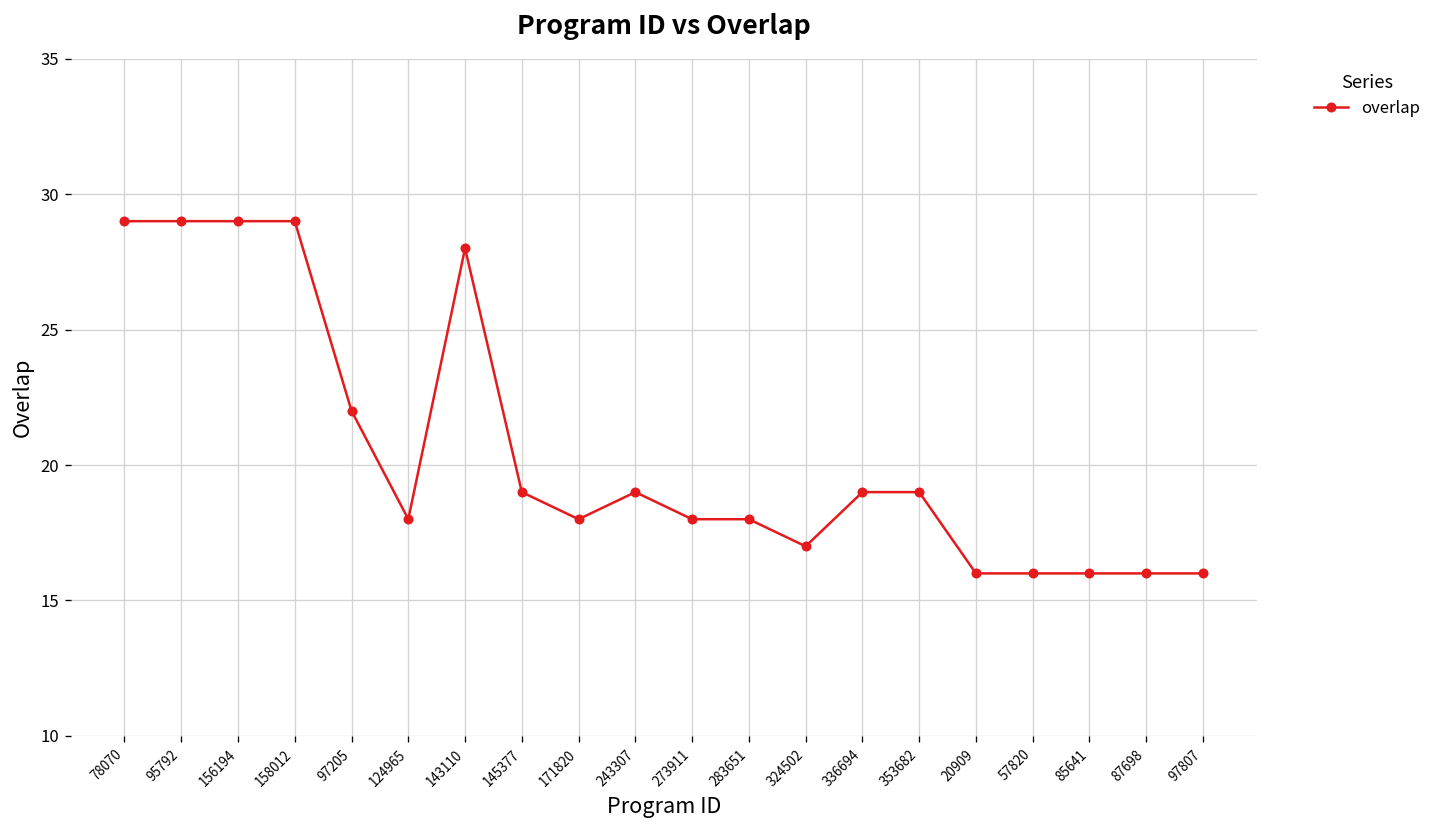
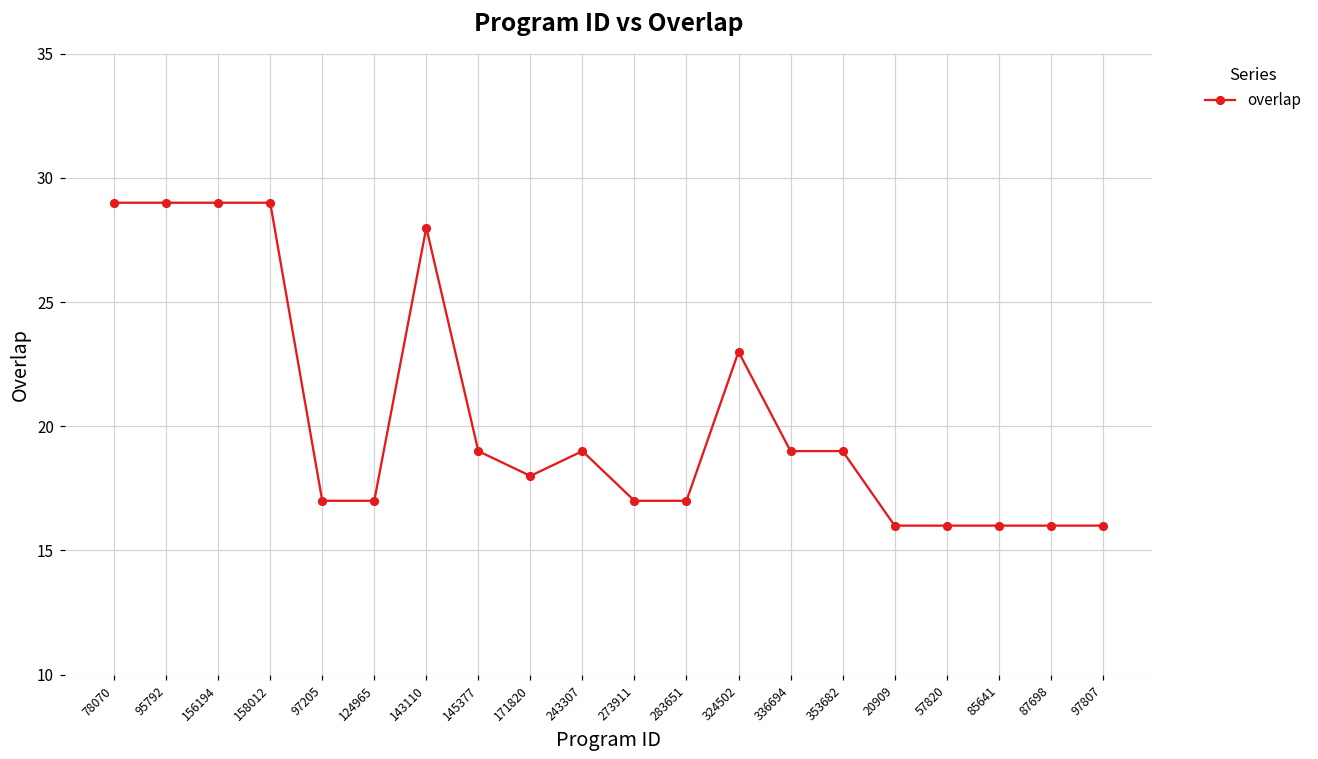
  {
    "78070": 29,
    "95792": 29,
    "156194": 29,
    "158012": 29,
-   "97205": 22,
-   "124965": 18,
+   "97205": 17,
+   "124965": 17,
    "143110": 28,
    "145377": 19,
    "171820": 18,
    "243307": 19,
-   "273911": 18,
-   "283651": 18,
-   "324502": 17,
+   "273911": 17,
+   "283651": 17,
+   "324502": 23,
    "336694": 19,
    "353682": 19,
    "20909": 16,
    "57820": 16,
    "85641": 16,
    "87698": 16,
    "97807": 16
  }
